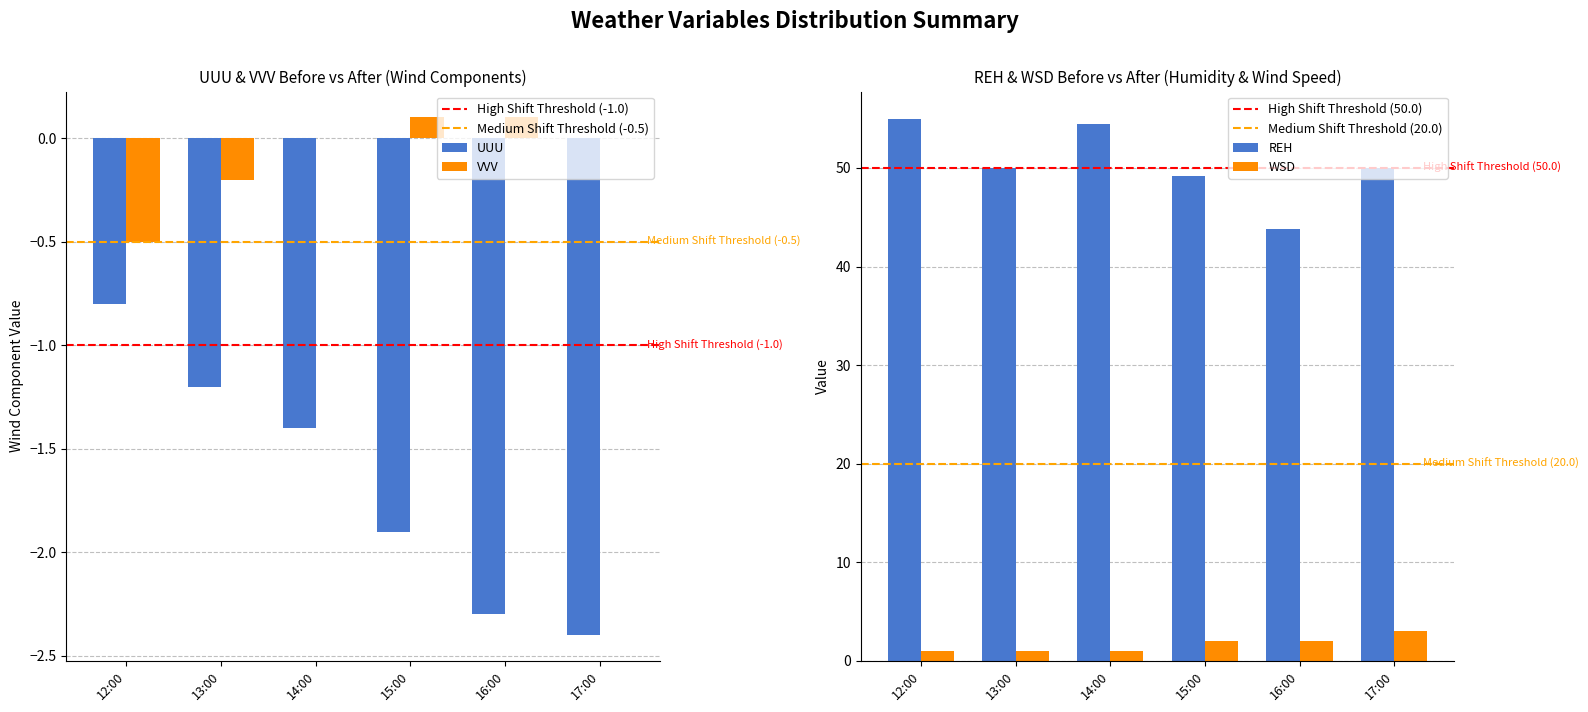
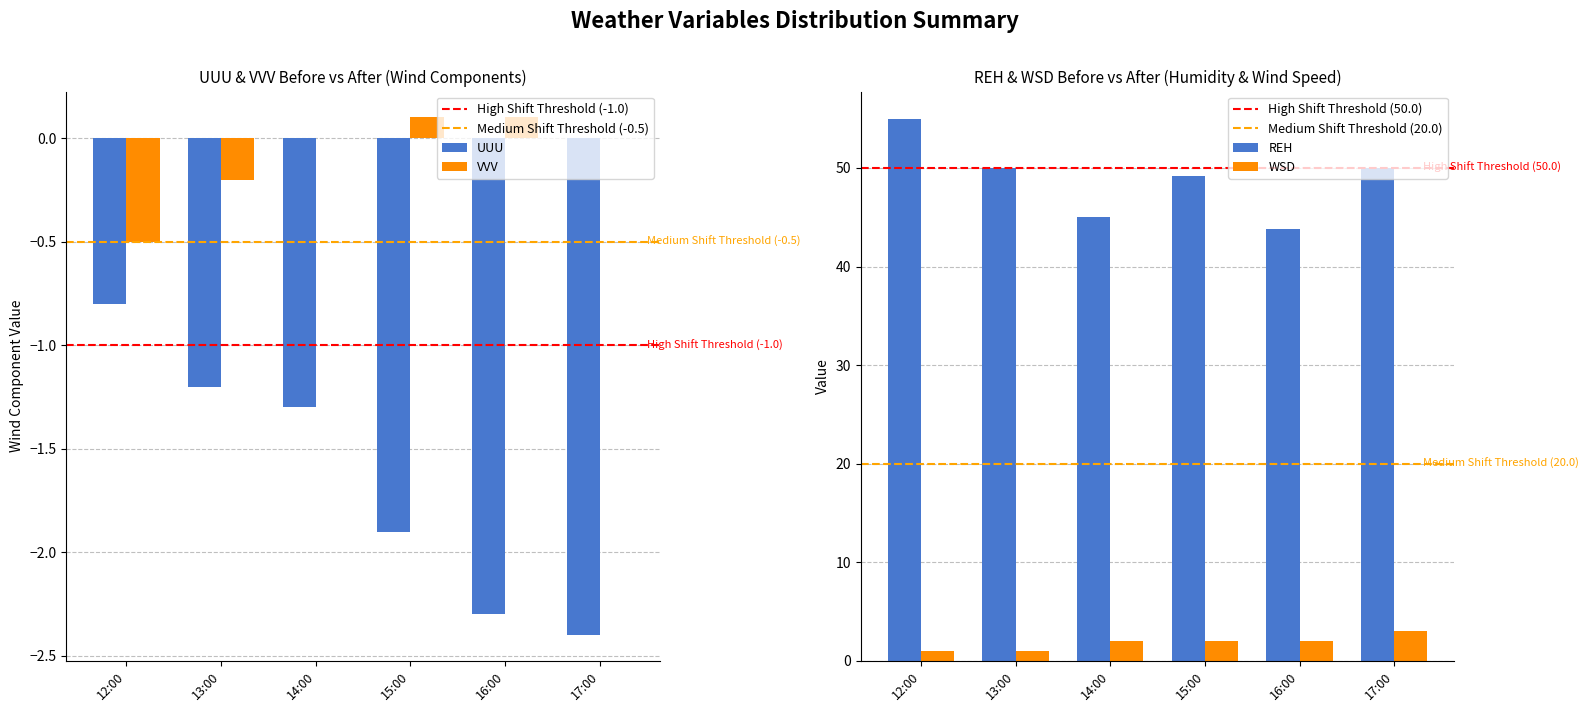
  {
    "UUU & VVV Before vs After (Wind Components)": {
      "UUU": {
        "12:00": -0.8,
        "13:00": -1.2,
-       "14:00": -1.4,
+       "14:00": -1.3,
        "15:00": -1.9,
        "16:00": -2.3,
        "17:00": -2.4
      },
      "VVV": {
        "12:00": -0.5,
        "13:00": -0.2,
        "14:00": 0.0,
        "15:00": 0.1
      }
    },
    "REH & WSD Before vs After (Humidity & Wind Speed)": {
      "REH": {
        "12:00": 55,
        "13:00": 50,
-       "14:00": 55,
+       "14:00": 45,
        "15:00": 49,
        "16:00": 44
      },
      "WSD": {
        "12:00": 1,
        "13:00": 1,
-       "14:00": 1,
+       "14:00": 2,
        "15:00": 2,
        "16:00": 2,
        "17:00": 3
      }
    }
  }
